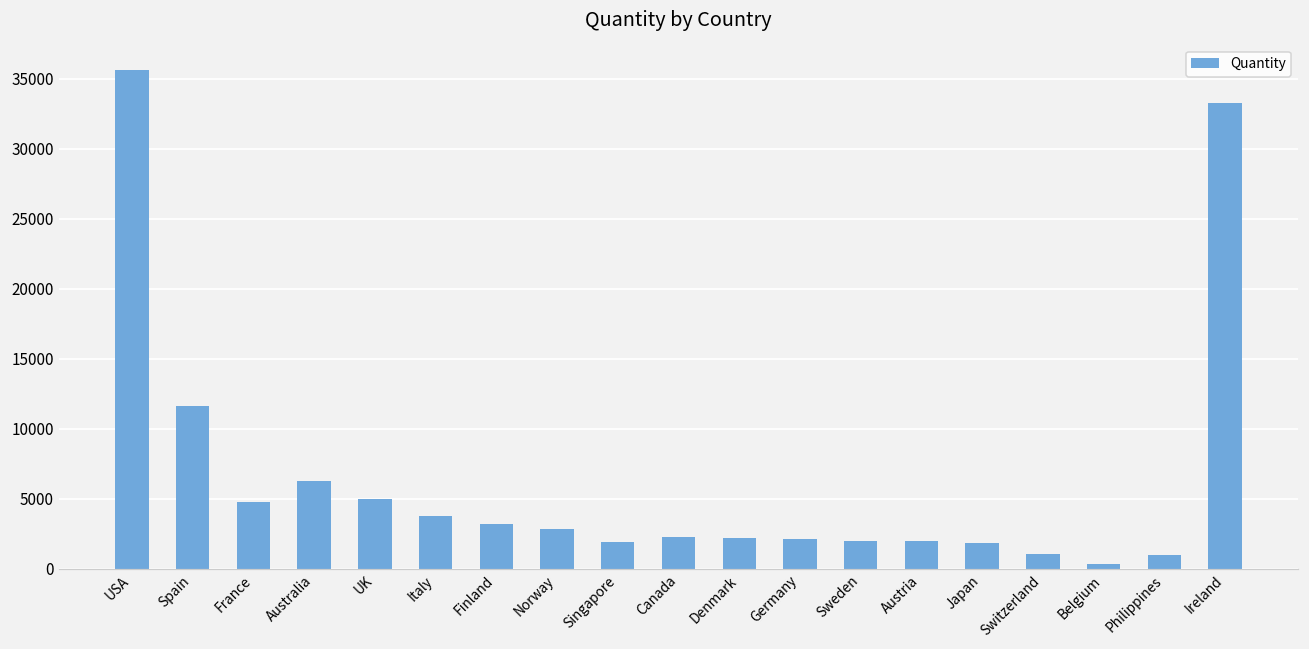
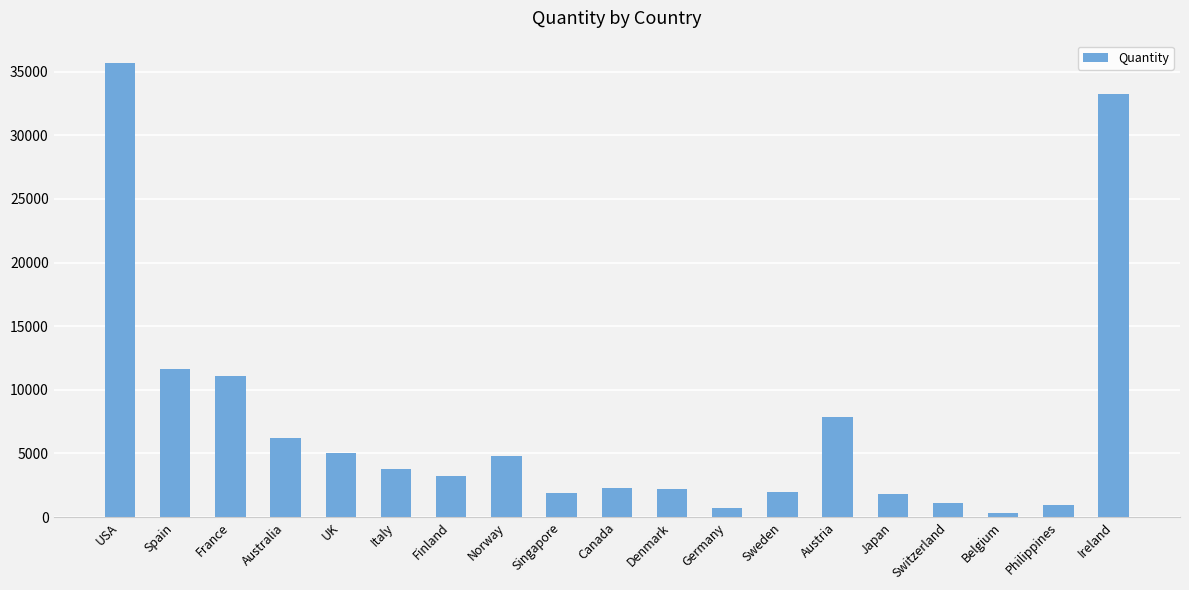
  {
    "USA": 35700,
    "Spain": 11700,
-   "France": 4800,
+   "France": 11100,
    "Australia": 6200,
    "UK": 5000,
    "Italy": 3800,
    "Finland": 3200,
-   "Norway": 2800,
+   "Norway": 4800,
    "Singapore": 1900,
    "Canada": 2300,
    "Denmark": 2200,
-   "Germany": 2100,
+   "Germany": 700,
    "Sweden": 2000,
-   "Austria": 2000,
+   "Austria": 7900,
    "Japan": 1800,
    "Switzerland": 1100,
    "Belgium": 300,
    "Philippines": 1000,
    "Ireland": 33300
  }
